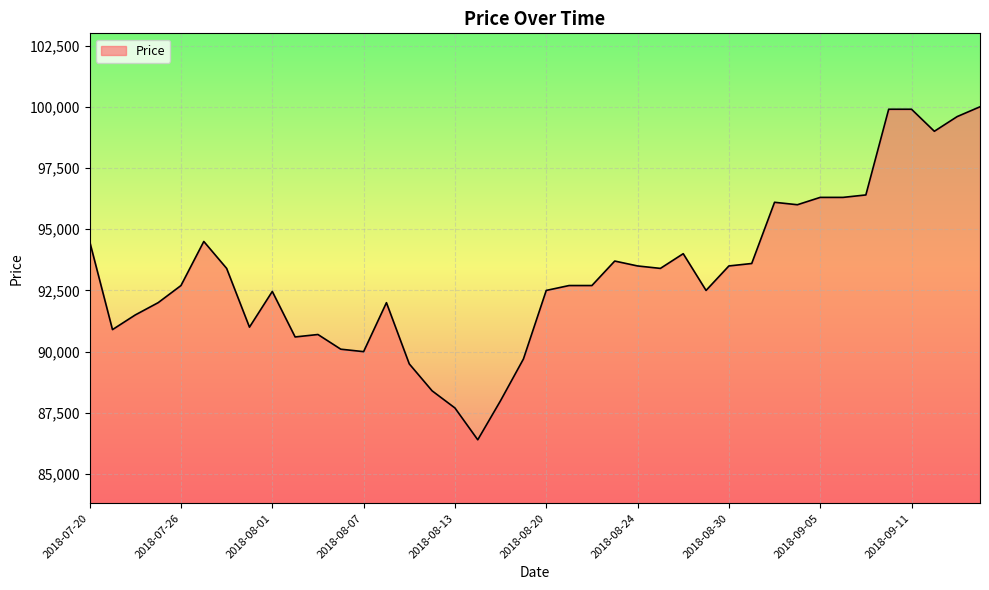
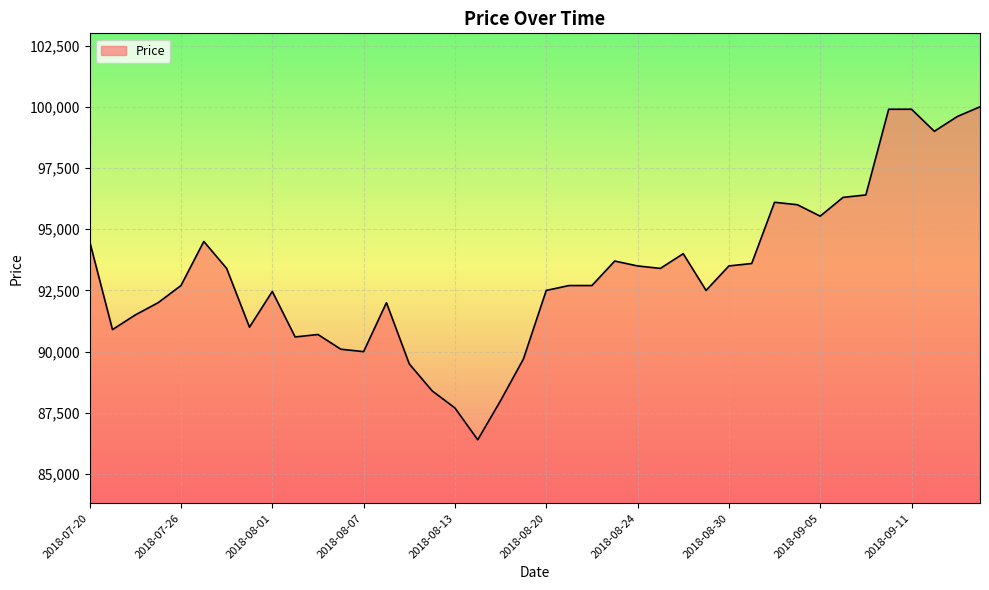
  {
    "2018-07-20": "94,500",
    "2018-07-26": "92,700",
    "2018-08-01": "92,500",
    "2018-08-07": "90,000",
    "2018-08-13": "87,700",
    "2018-08-20": "92,500",
    "2018-08-24": "93,500",
    "2018-08-30": "93,500",
-   "2018-09-05": "96,300",
+   "2018-09-05": "95,500",
    "2018-09-11": "99,900"
  }
